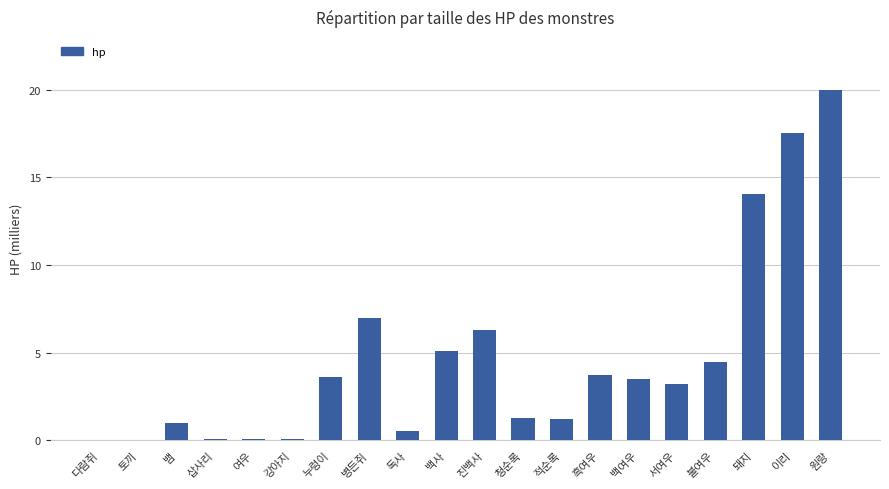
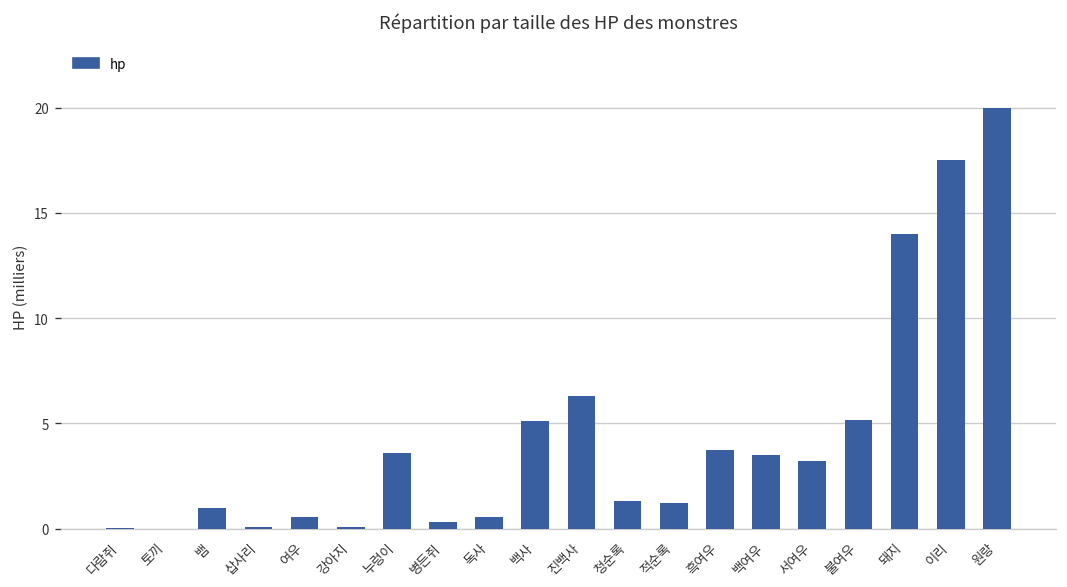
  {
    "뱀": 1.0,
-   "여우": 0.1,
+   "여우": 0.6,
    "누렁이": 3.6,
-   "병든쥐": 7.0,
+   "병든쥐": 0.3,
    "독사": 0.6,
    "백사": 5.1,
    "진백사": 6.3,
    "청순록": 1.3,
    "적순록": 1.2,
    "흑여우": 3.8,
    "백여우": 3.5,
    "서여우": 3.2,
-   "불여우": 4.5,
+   "불여우": 5.1,
    "돼지": 14.0,
    "이리": 17.5,
    "원랑": 20.0
  }
